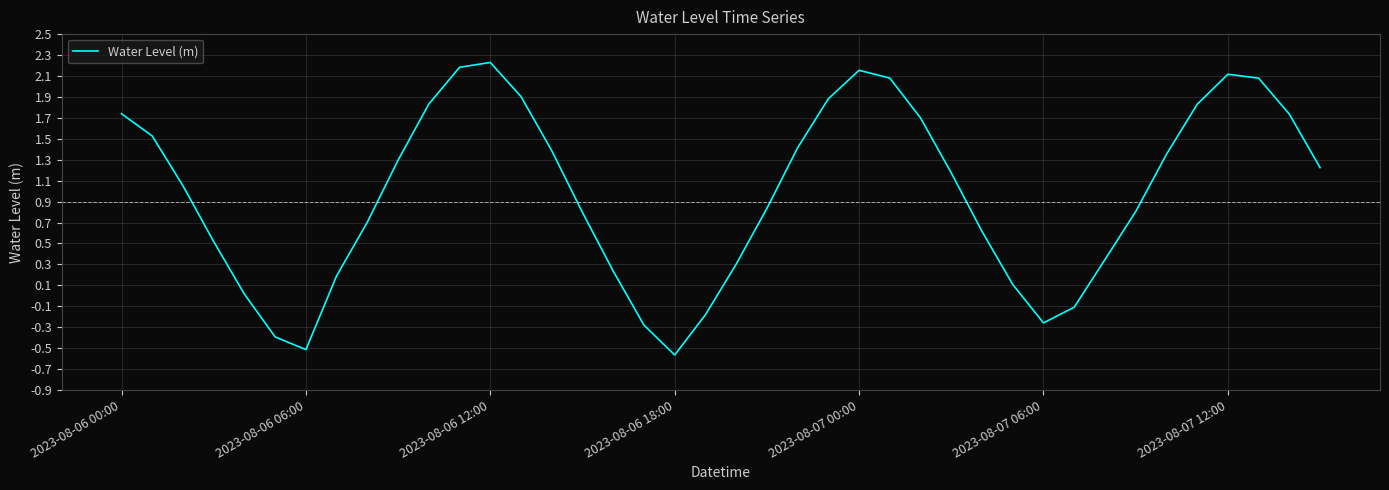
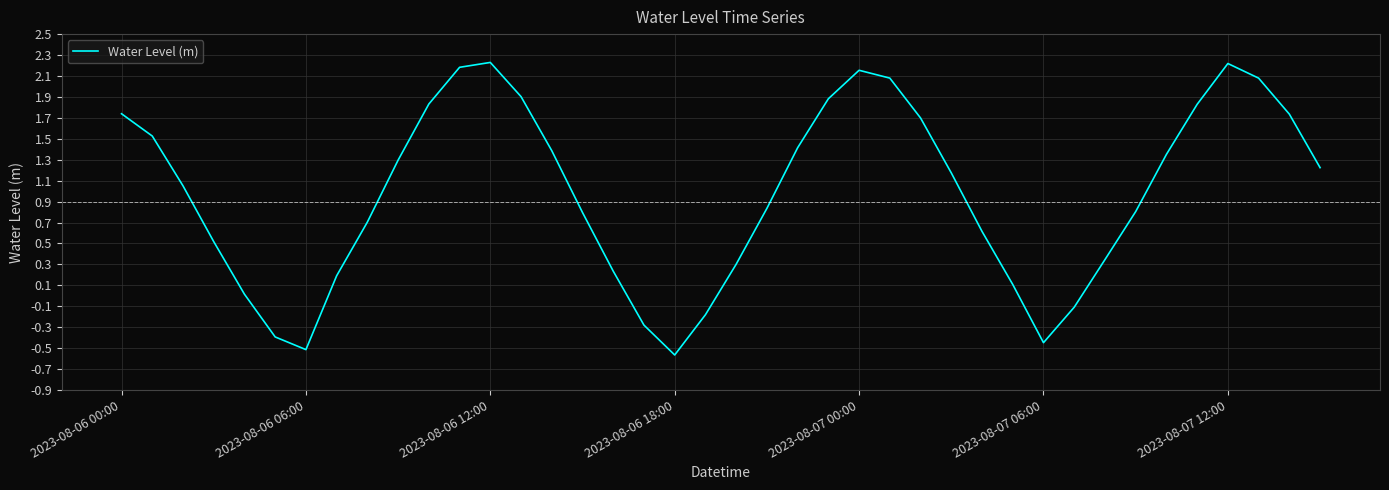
  {
    "2023-08-06 00:00": 1.74,
    "2023-08-06 06:00": -0.51,
    "2023-08-06 12:00": 2.23,
    "2023-08-06 18:00": -0.57,
    "2023-08-07 00:00": 2.15,
-   "2023-08-07 06:00": -0.26,
-   "2023-08-07 12:00": 2.12
+   "2023-08-07 06:00": -0.45,
+   "2023-08-07 12:00": 2.22
  }
